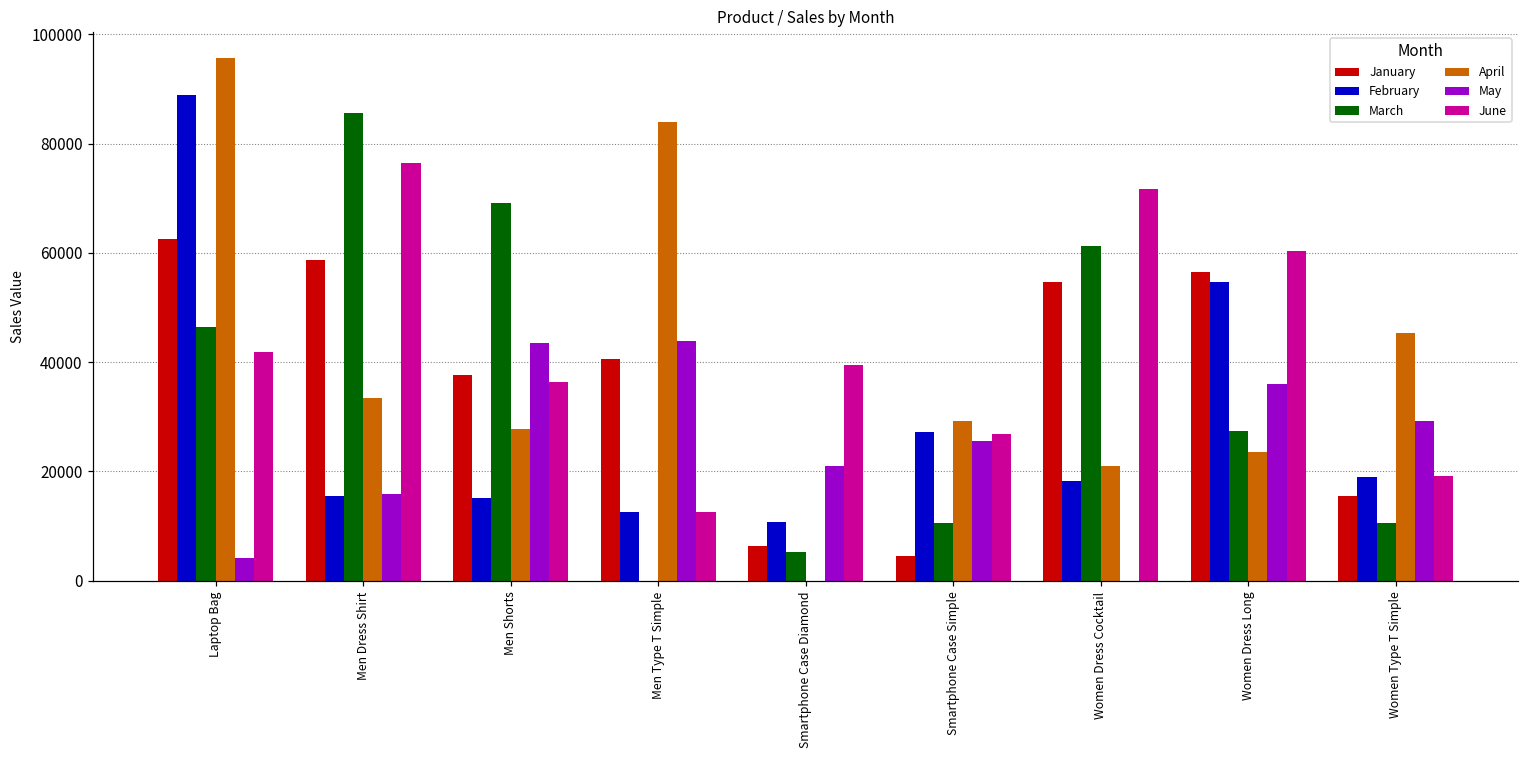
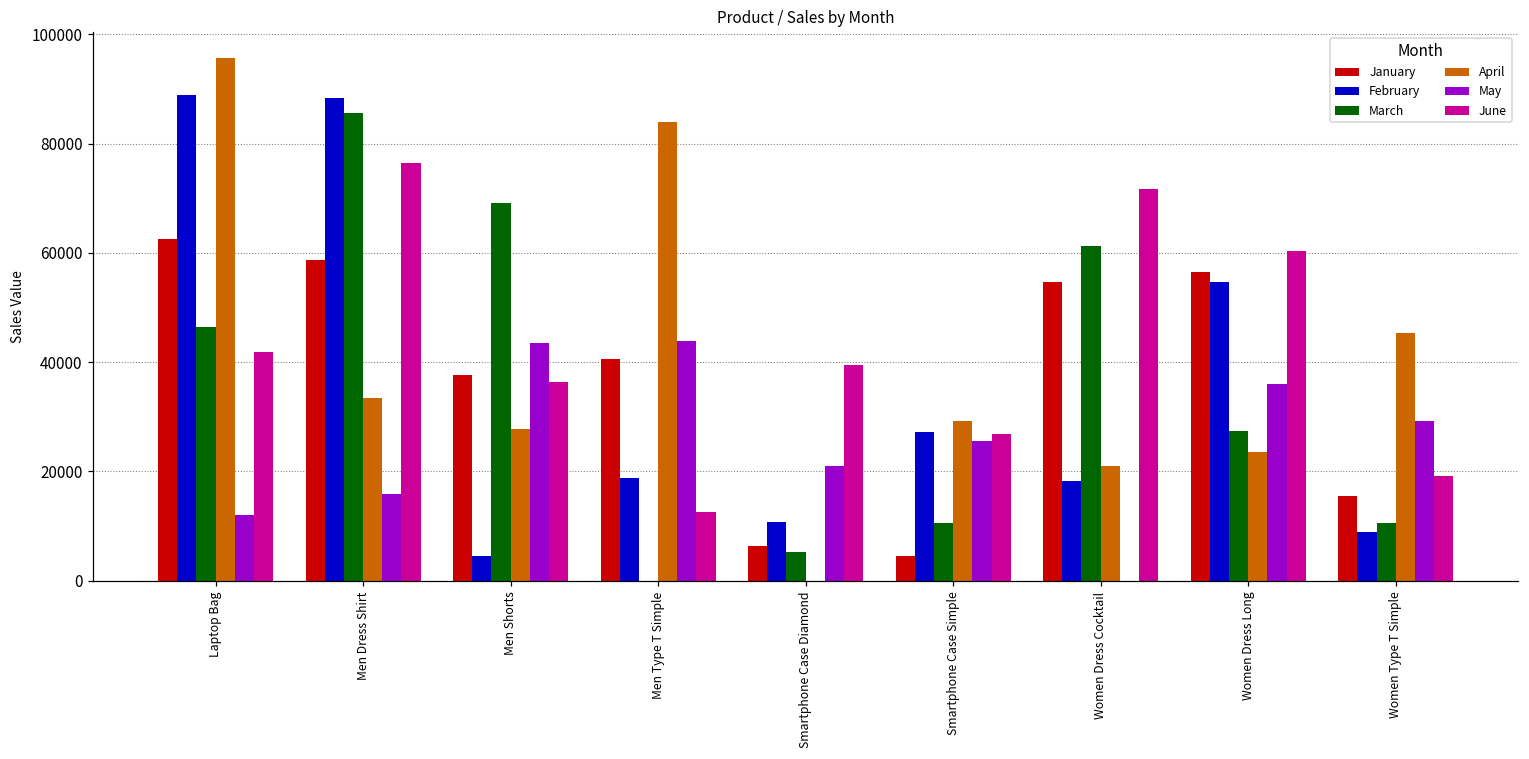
  {
    "January": {
      "Laptop Bag": 62000,
      "Men Dress Shirt": 59000,
      "Men Shorts": 38000,
      "Men Type T Simple": 41000,
      "Smartphone Case Diamond": 6000,
      "Smartphone Case Simple": 5000,
      "Women Dress Cocktail": 55000,
      "Women Dress Long": 57000,
      "Women Type T Simple": 15000
    },
    "February": {
      "Laptop Bag": 89000,
-     "Men Dress Shirt": 16000,
-     "Men Shorts": 15000,
-     "Men Type T Simple": 13000,
+     "Men Dress Shirt": 88000,
+     "Men Shorts": 4000,
+     "Men Type T Simple": 19000,
      "Smartphone Case Diamond": 11000,
      "Smartphone Case Simple": 27000,
      "Women Dress Cocktail": 18000,
      "Women Dress Long": 55000,
-     "Women Type T Simple": 19000
+     "Women Type T Simple": 9000
    },
    "March": {
      "Laptop Bag": 46000,
      "Men Dress Shirt": 86000,
      "Men Shorts": 69000,
      "Men Type T Simple": 0,
      "Smartphone Case Diamond": 5000,
      "Smartphone Case Simple": 10000,
      "Women Dress Cocktail": 61000,
      "Women Dress Long": 27000,
      "Women Type T Simple": 11000
    },
    "April": {
      "Laptop Bag": 96000,
      "Men Dress Shirt": 33000,
      "Men Shorts": 28000,
      "Men Type T Simple": 84000,
      "Smartphone Case Diamond": 0,
      "Smartphone Case Simple": 29000,
      "Women Dress Cocktail": 21000,
      "Women Dress Long": 24000,
      "Women Type T Simple": 45000
    },
    "May": {
-     "Laptop Bag": 4000,
+     "Laptop Bag": 12000,
      "Men Dress Shirt": 16000,
      "Men Shorts": 43000,
      "Men Type T Simple": 44000,
      "Smartphone Case Diamond": 21000,
      "Smartphone Case Simple": 25000,
      "Women Dress Cocktail": 0,
      "Women Dress Long": 36000,
      "Women Type T Simple": 29000
    },
    "June": {
      "Laptop Bag": 42000,
      "Men Dress Shirt": 76000,
      "Men Shorts": 36000,
      "Men Type T Simple": 13000,
      "Smartphone Case Diamond": 39000,
      "Smartphone Case Simple": 27000,
      "Women Dress Cocktail": 72000,
      "Women Dress Long": 60000,
      "Women Type T Simple": 19000
    }
  }
